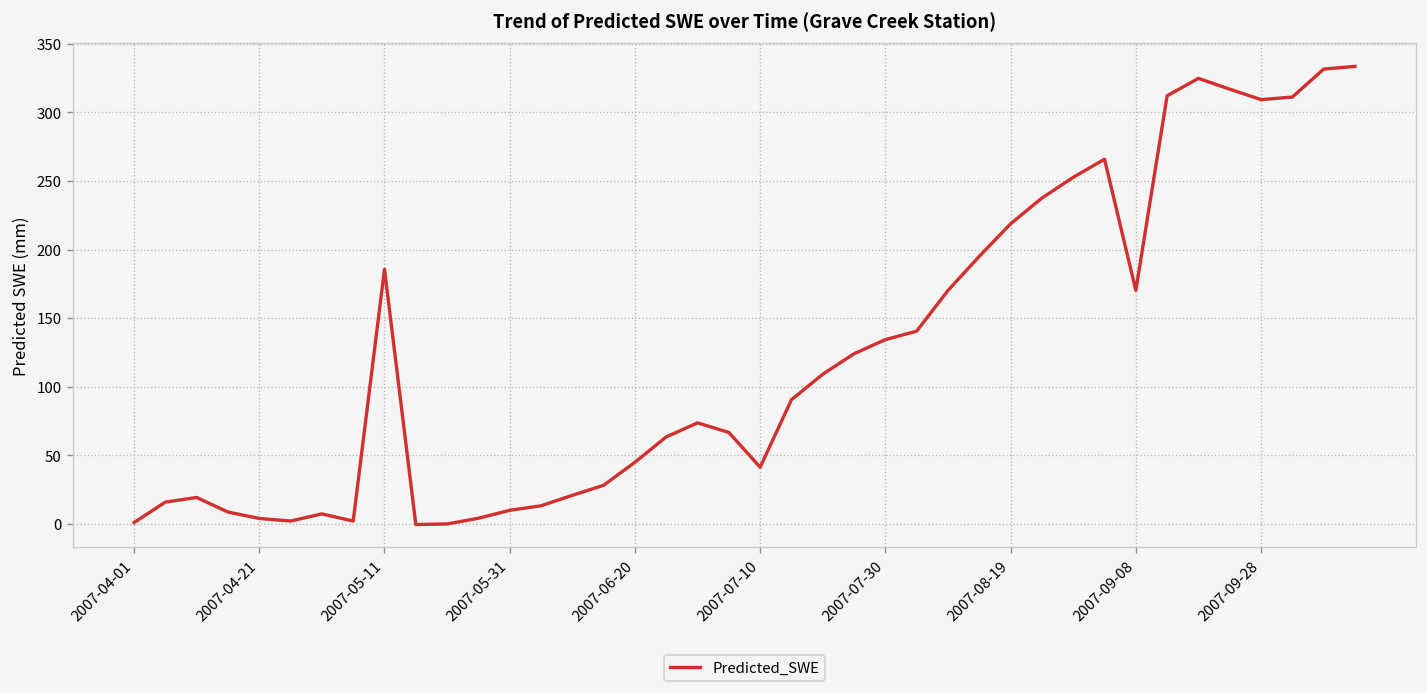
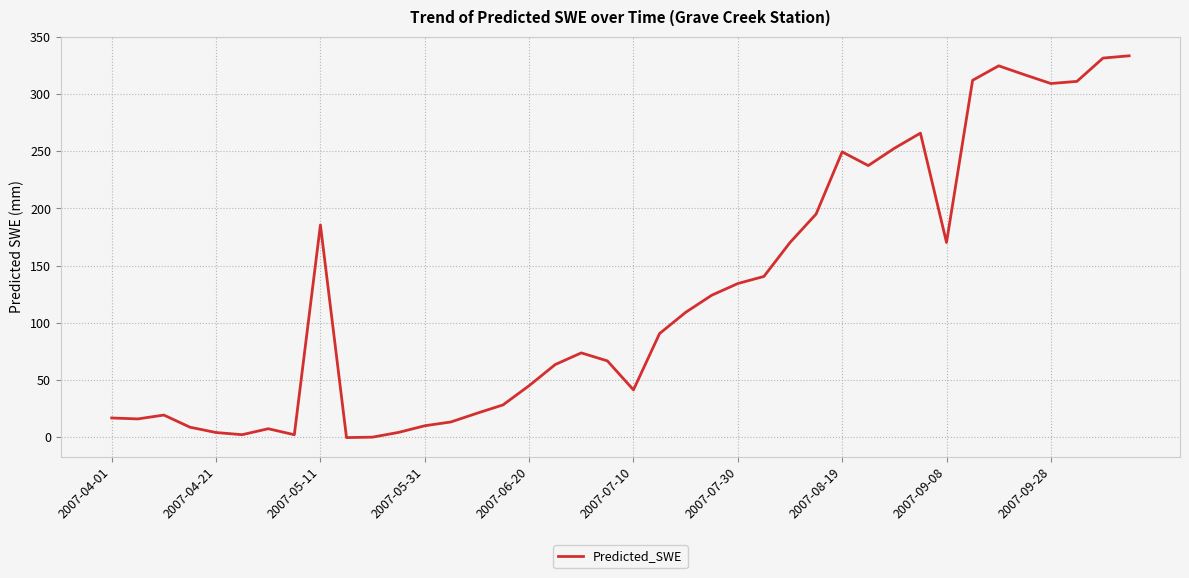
  {
-   "2007-04-01": 1,
+   "2007-04-01": 17,
    "2007-04-21": 4,
    "2007-05-11": 186,
    "2007-05-31": 10,
    "2007-06-20": 45,
    "2007-07-10": 41,
    "2007-07-30": 134,
-   "2007-08-19": 219,
+   "2007-08-19": 249,
    "2007-09-08": 170,
    "2007-09-28": 309
  }
